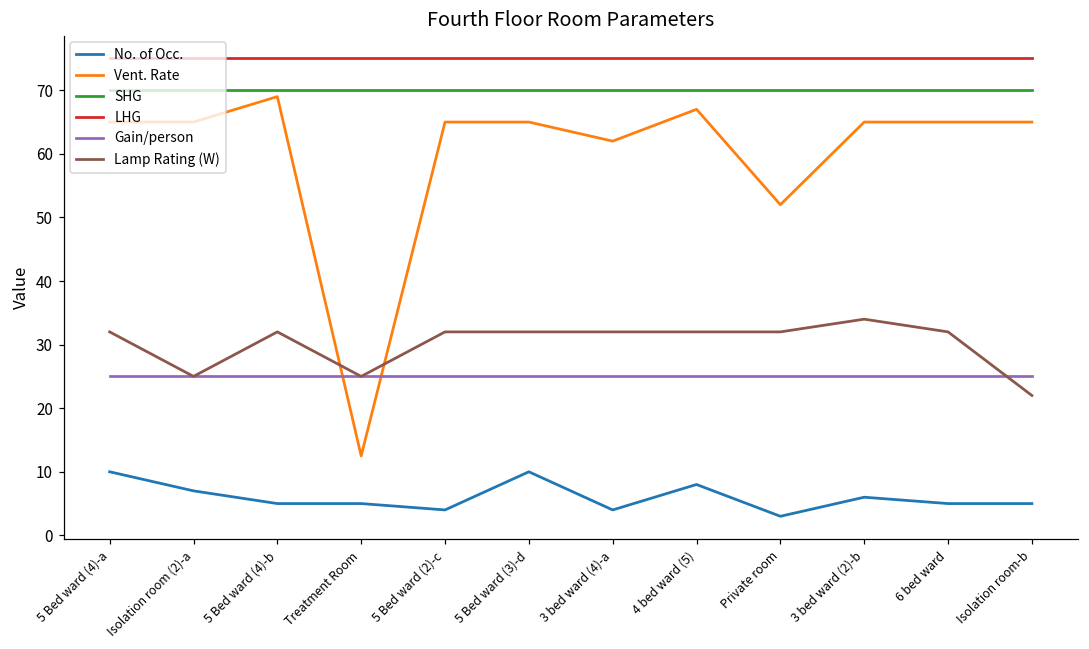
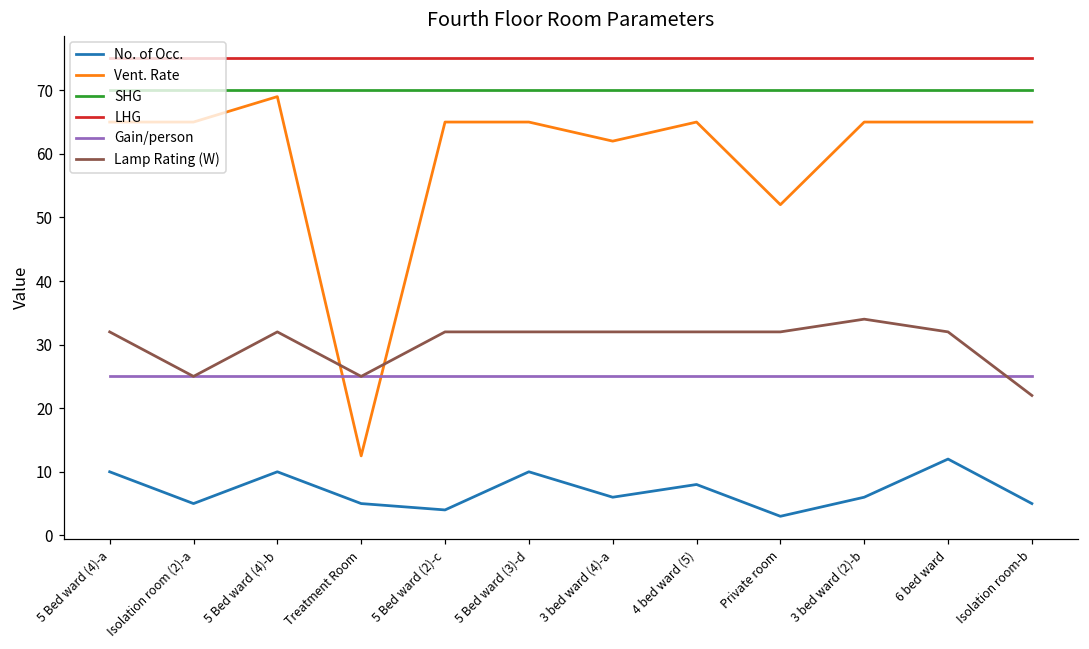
  {
    "No. of Occ.": {
      "5 Bed ward (4)-a": 10,
-     "Isolation room (2)-a": 7,
-     "5 Bed ward (4)-b": 5,
+     "Isolation room (2)-a": 5,
+     "5 Bed ward (4)-b": 10,
      "Treatment Room": 5,
      "5 Bed ward (2)-c": 4,
      "5 Bed ward (3)-d": 10,
-     "3 bed ward (4)-a": 4,
+     "3 bed ward (4)-a": 6,
      "4 bed ward (5)": 8,
      "Private room": 3,
      "3 bed ward (2)-b": 6,
-     "6 bed ward": 5,
+     "6 bed ward": 12,
      "Isolation room-b": 5
    },
    "Vent. Rate": {
      "5 Bed ward (4)-b": 69,
      "Treatment Room": 13,
      "5 Bed ward (2)-c": 65,
      "5 Bed ward (3)-d": 65,
      "3 bed ward (4)-a": 62,
-     "4 bed ward (5)": 67,
+     "4 bed ward (5)": 65,
      "Private room": 52,
      "3 bed ward (2)-b": 65,
      "6 bed ward": 65,
      "Isolation room-b": 65
    },
    "SHG": {
      "5 Bed ward (4)-b": 70,
      "Treatment Room": 70,
      "5 Bed ward (2)-c": 70,
      "5 Bed ward (3)-d": 70,
      "3 bed ward (4)-a": 70,
      "4 bed ward (5)": 70,
      "Private room": 70,
      "3 bed ward (2)-b": 70,
      "6 bed ward": 70,
      "Isolation room-b": 70
    },
    "LHG": {
      "5 Bed ward (4)-b": 75,
      "Treatment Room": 75,
      "5 Bed ward (2)-c": 75,
      "5 Bed ward (3)-d": 75,
      "3 bed ward (4)-a": 75,
      "4 bed ward (5)": 75,
      "Private room": 75,
      "3 bed ward (2)-b": 75,
      "6 bed ward": 75,
      "Isolation room-b": 75
    },
    "Gain/person": {
      "5 Bed ward (4)-a": 25,
      "5 Bed ward (4)-b": 25,
      "5 Bed ward (2)-c": 25,
      "5 Bed ward (3)-d": 25,
      "3 bed ward (4)-a": 25,
      "4 bed ward (5)": 25,
      "Private room": 25,
      "3 bed ward (2)-b": 25,
      "6 bed ward": 25,
      "Isolation room-b": 25
    },
    "Lamp Rating (W)": {
      "5 Bed ward (4)-a": 32,
      "5 Bed ward (4)-b": 32,
      "5 Bed ward (2)-c": 32,
      "5 Bed ward (3)-d": 32,
      "3 bed ward (4)-a": 32,
      "4 bed ward (5)": 32,
      "Private room": 32,
      "3 bed ward (2)-b": 34,
      "6 bed ward": 32,
      "Isolation room-b": 22
    }
  }
